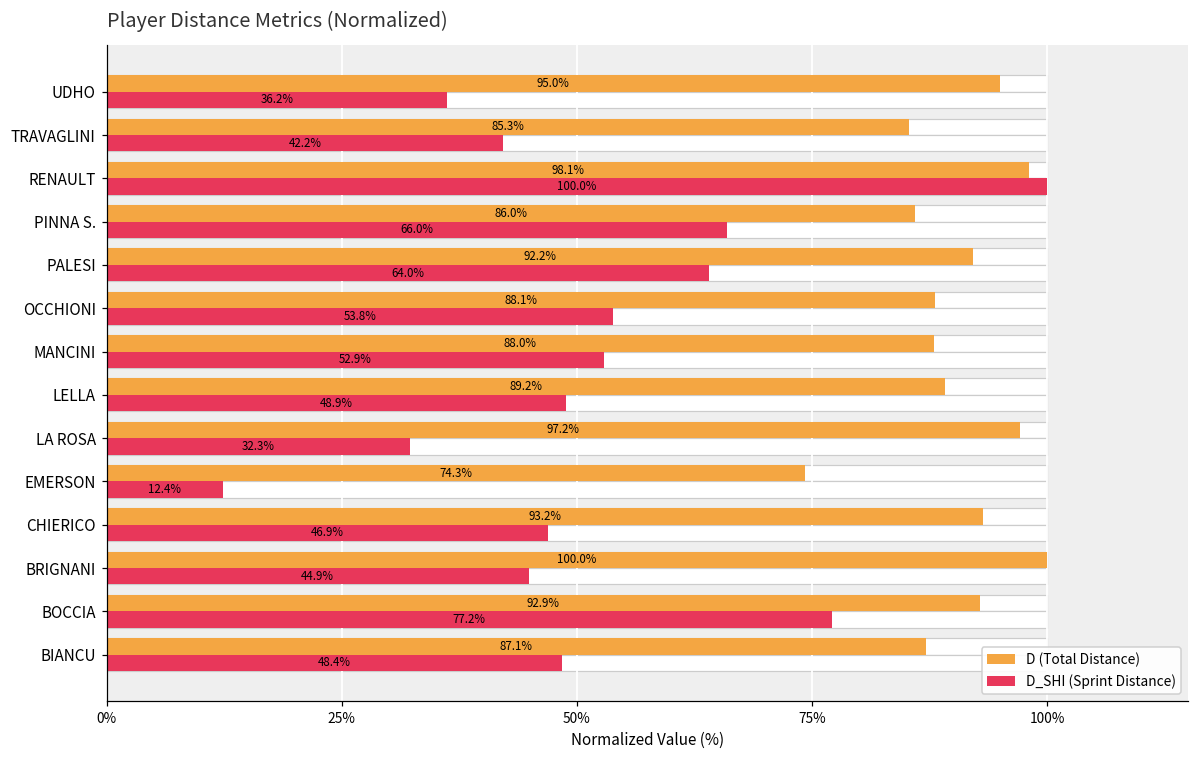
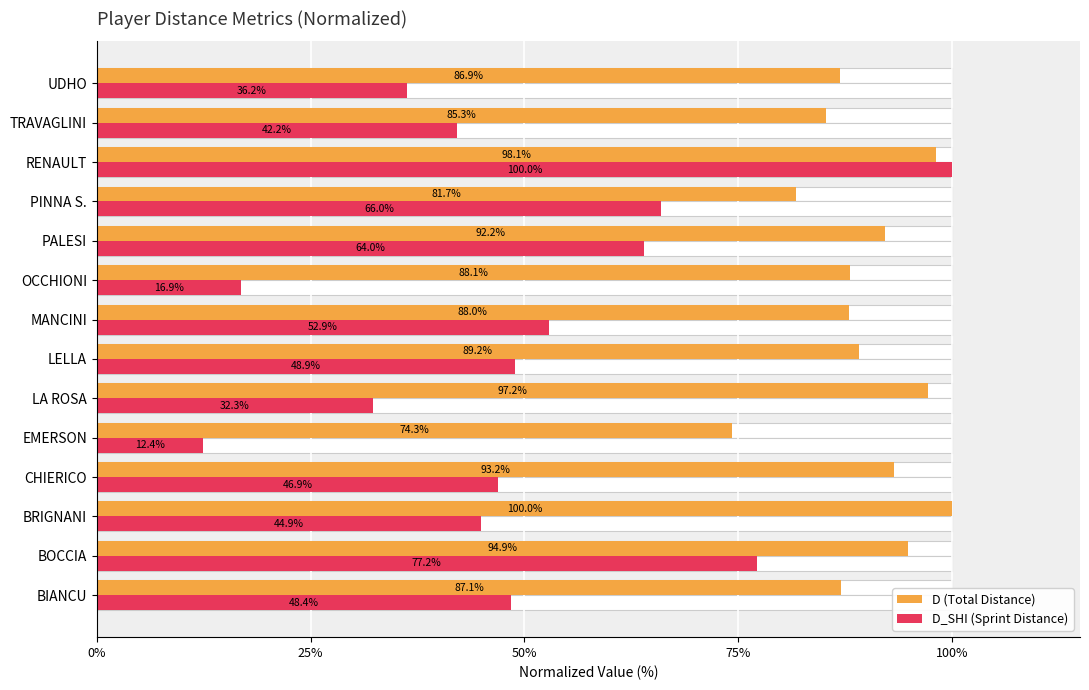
  {
    "D (Total Distance)": {
-     "UDHO": "95.0%",
-     "PINNA S.": "86.0%",
+     "UDHO": "86.9%",
+     "PINNA S.": "81.7%",
      "BRIGNANI": "100.0%",
-     "BOCCIA": "92.9%"
+     "BOCCIA": "94.9%"
    },
    "D_SHI (Sprint Distance)": {
      "RENAULT": "100.0%",
-     "OCCHIONI": "53.8%"
+     "OCCHIONI": "16.9%"
    }
  }
